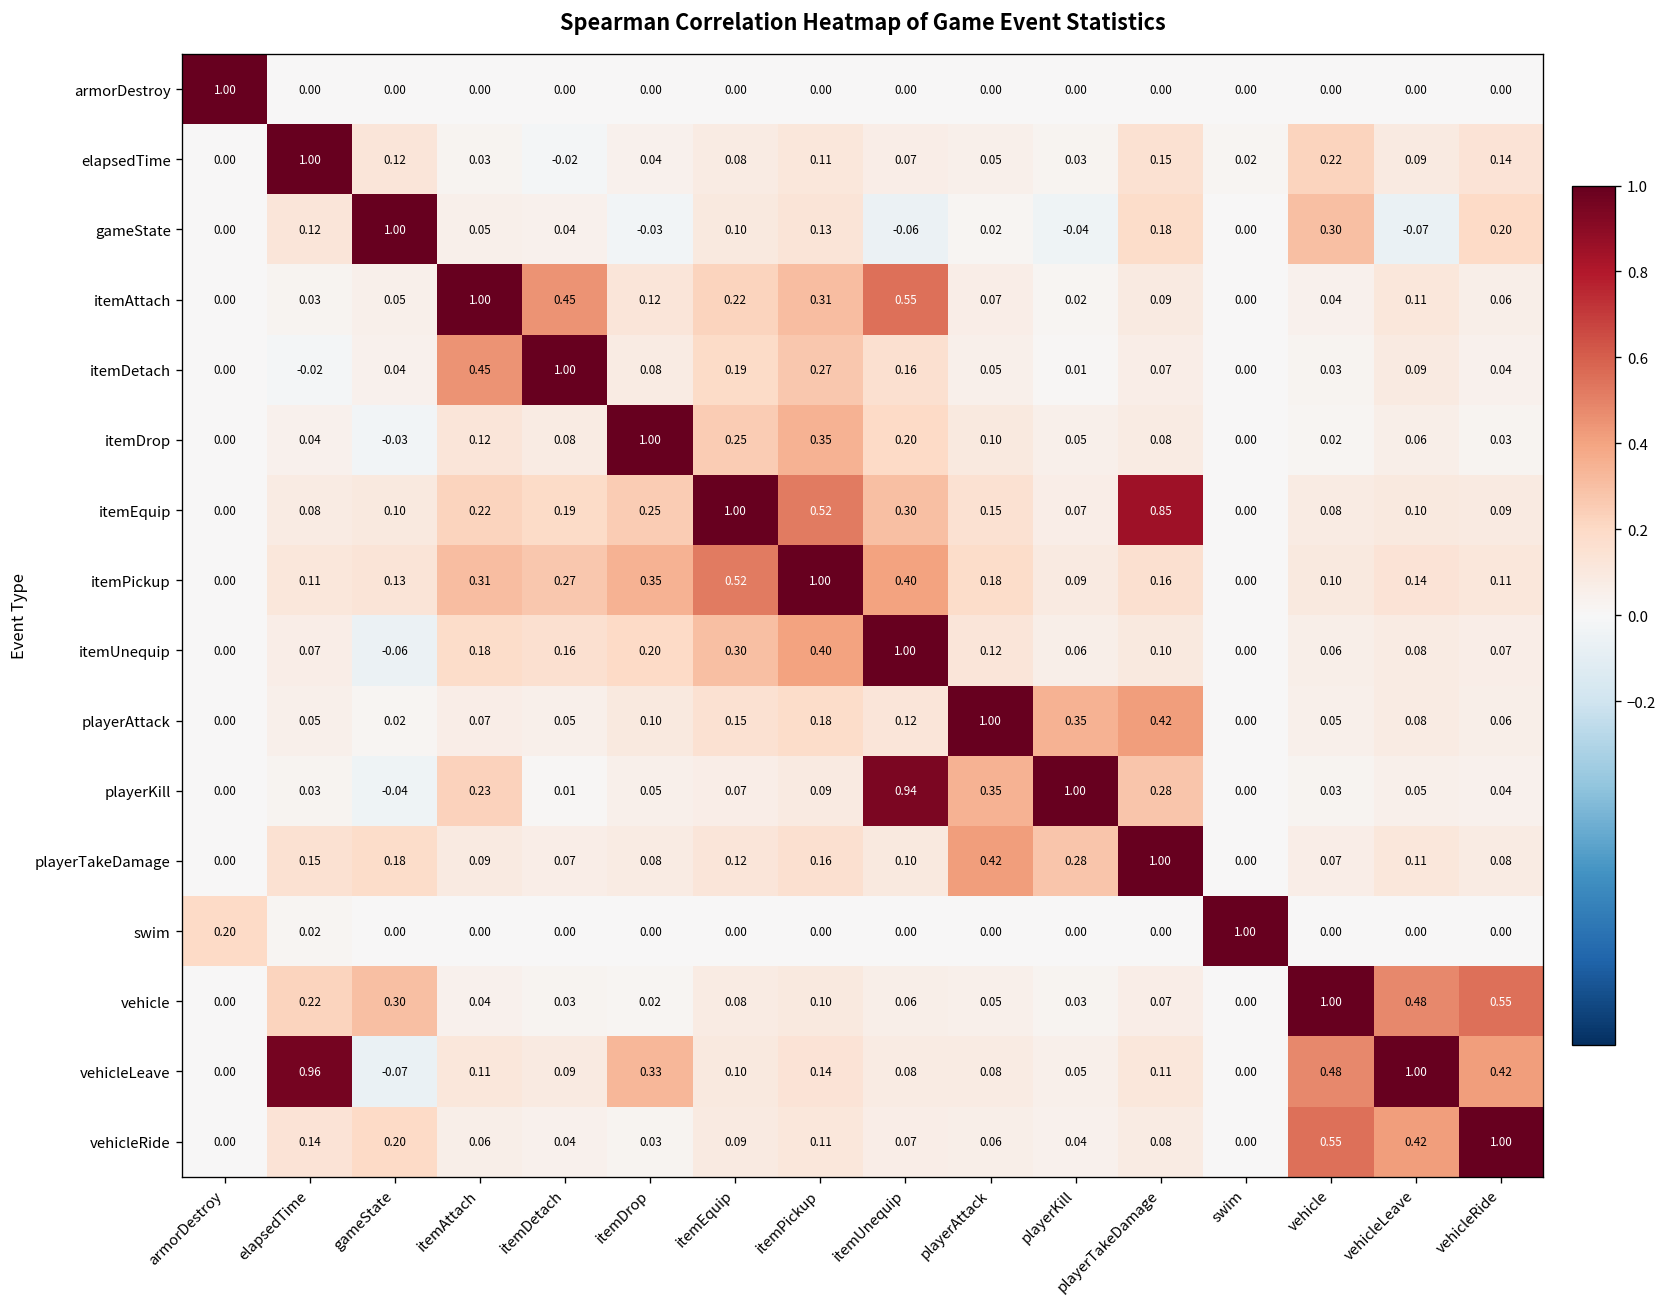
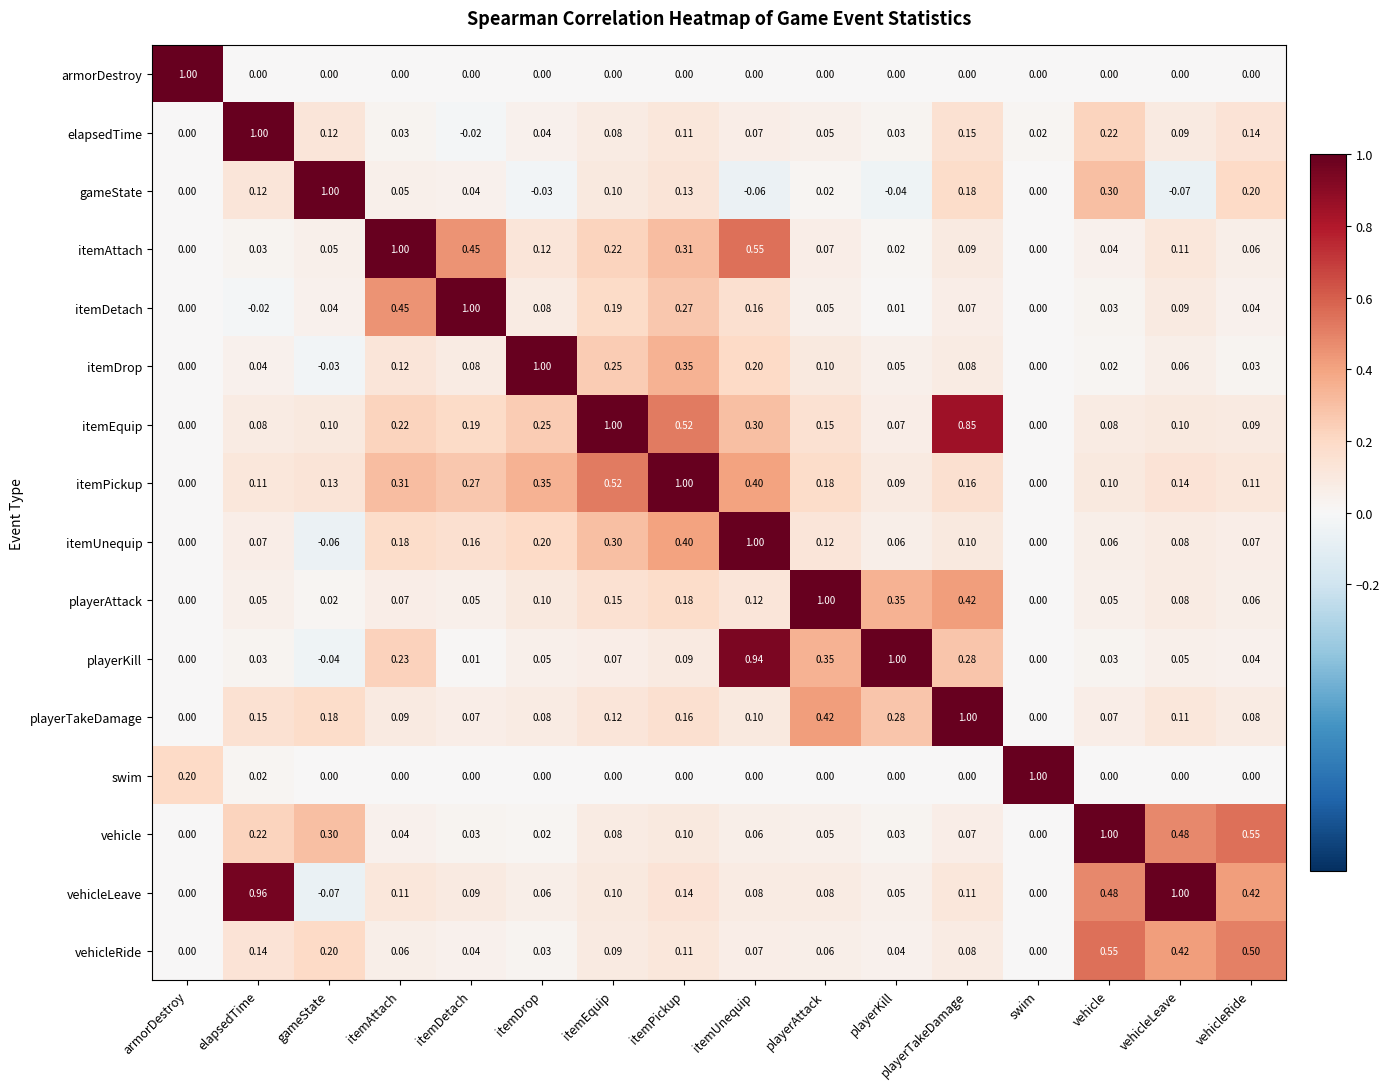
  {
    "vehicleLeave": {
      "armorDestroy": 0.00,
      "elapsedTime": 0.96,
      "gameState": -0.07,
      "itemAttach": 0.11,
      "itemDetach": 0.09,
-     "itemDrop": 0.33,
+     "itemDrop": 0.06,
      "itemEquip": 0.10,
      "itemPickup": 0.14,
      "itemUnequip": 0.08,
      "playerAttack": 0.08,
      "playerKill": 0.05,
      "playerTakeDamage": 0.11,
      "swim": 0.00,
      "vehicle": 0.48,
      "vehicleLeave": 1.00,
      "vehicleRide": 0.42
    },
    "vehicleRide": {
      "armorDestroy": 0.00,
      "elapsedTime": 0.14,
      "gameState": 0.20,
      "itemAttach": 0.06,
      "itemDetach": 0.04,
      "itemDrop": 0.03,
      "itemEquip": 0.09,
      "itemPickup": 0.11,
      "itemUnequip": 0.07,
      "playerAttack": 0.06,
      "playerKill": 0.04,
      "playerTakeDamage": 0.08,
      "swim": 0.00,
      "vehicle": 0.55,
      "vehicleLeave": 0.42,
-     "vehicleRide": 1.00
+     "vehicleRide": 0.50
    }
  }
